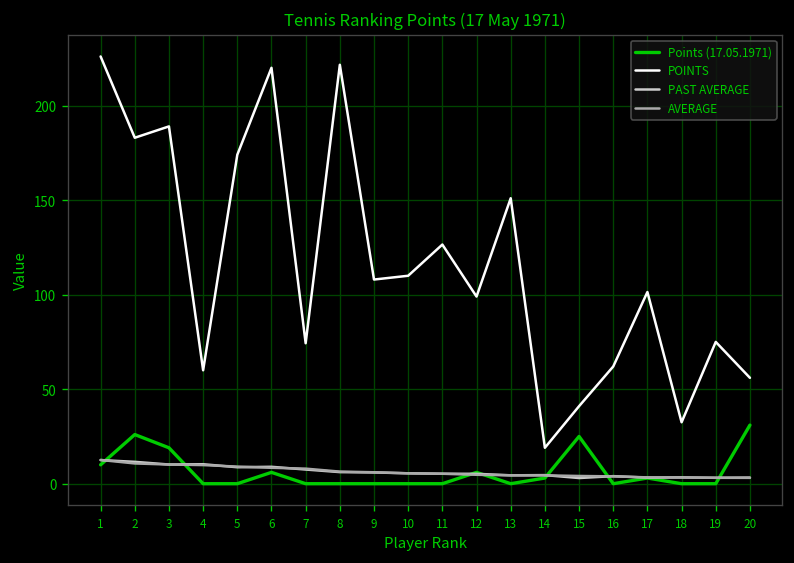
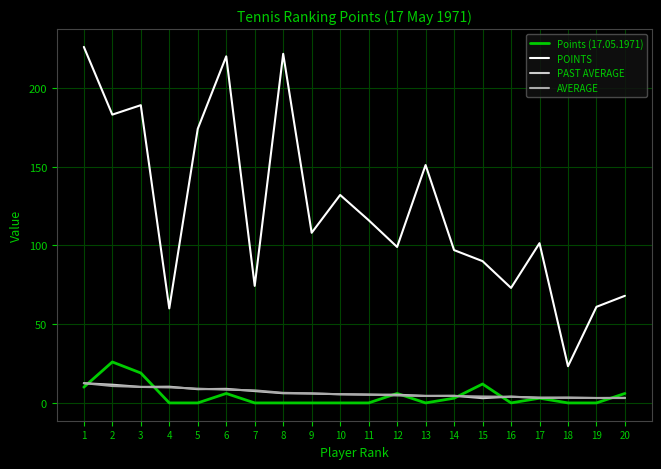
  {
    "Points (17.05.1971)": {
      "1": 10,
      "2": 26,
      "3": 19,
      "4": 0,
      "5": 0,
      "6": 6,
      "7": 0,
      "8": 0,
      "9": 0,
      "10": 0,
      "11": 0,
      "13": 0,
-     "15": 25,
+     "15": 12,
      "16": 0,
      "18": 0,
      "19": 0,
-     "20": 31
+     "20": 6
    },
    "POINTS": {
      "1": 226,
      "2": 183,
      "3": 189,
      "4": 60,
      "5": 174,
      "6": 220,
      "7": 74,
      "8": 222,
      "9": 108,
-     "10": 110,
-     "11": 127,
+     "10": 132,
+     "11": 116,
      "12": 99,
      "13": 151,
-     "14": 19,
-     "15": 41,
-     "16": 62,
+     "14": 97,
+     "15": 90,
+     "16": 73,
      "17": 101,
-     "18": 33,
-     "19": 75,
-     "20": 56
+     "18": 23,
+     "19": 61,
+     "20": 68
    }
  }
